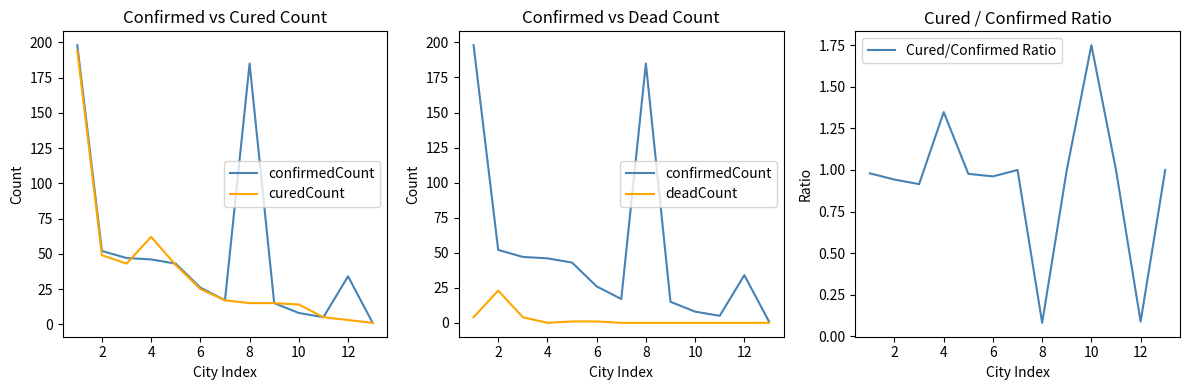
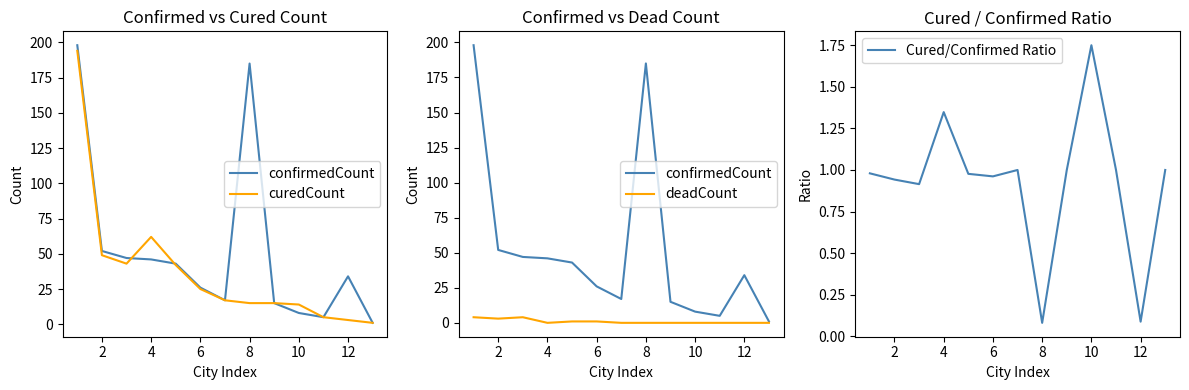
  {
    "Confirmed vs Cured Count": {
      "confirmedCount": {
        "2": 52,
        "4": 46,
        "8": 185,
        "10": 8,
        "12": 34
      },
      "curedCount": {
        "2": 49,
        "4": 62,
        "8": 15,
        "10": 14,
        "12": 3
      }
    },
    "Confirmed vs Dead Count": {
      "confirmedCount": {
        "2": 52,
        "4": 46,
        "6": 26,
        "8": 185,
        "10": 8,
        "12": 34
      },
      "deadCount": {
-       "2": 23,
+       "2": 3,
        "4": 0,
        "6": 1,
        "8": 0,
        "10": 0,
        "12": 0
      }
    },
    "Cured / Confirmed Ratio": {
      "2": 0.94,
      "4": 1.35,
      "6": 0.96,
      "8": 0.08,
      "10": 1.75,
      "12": 0.09
    }
  }
